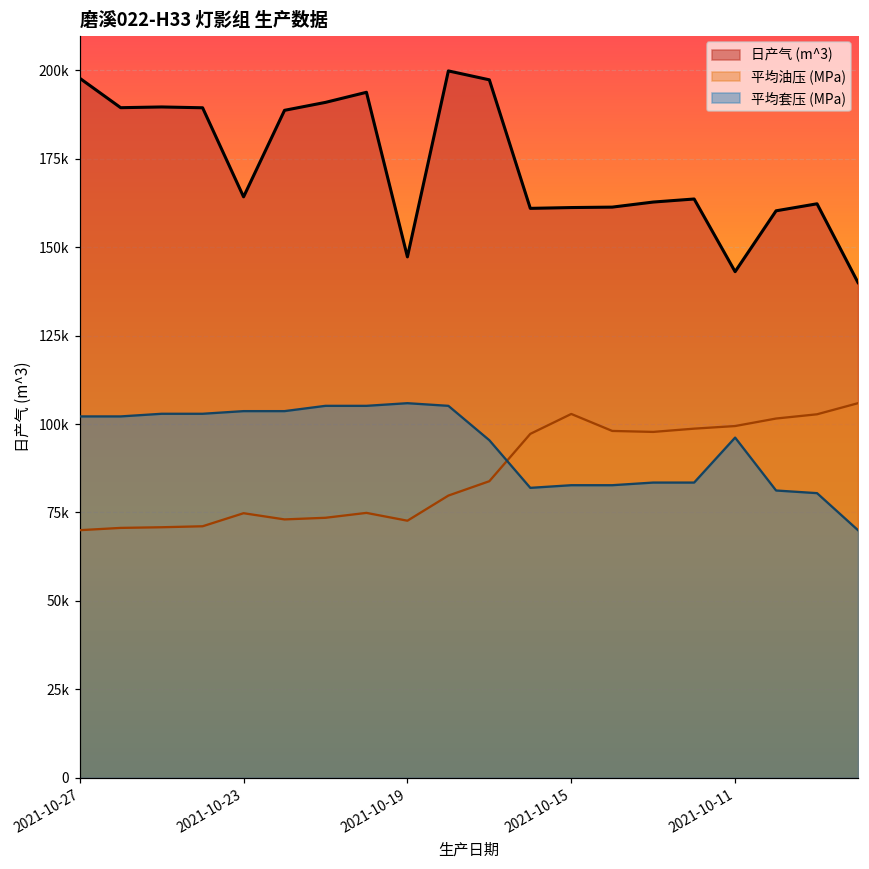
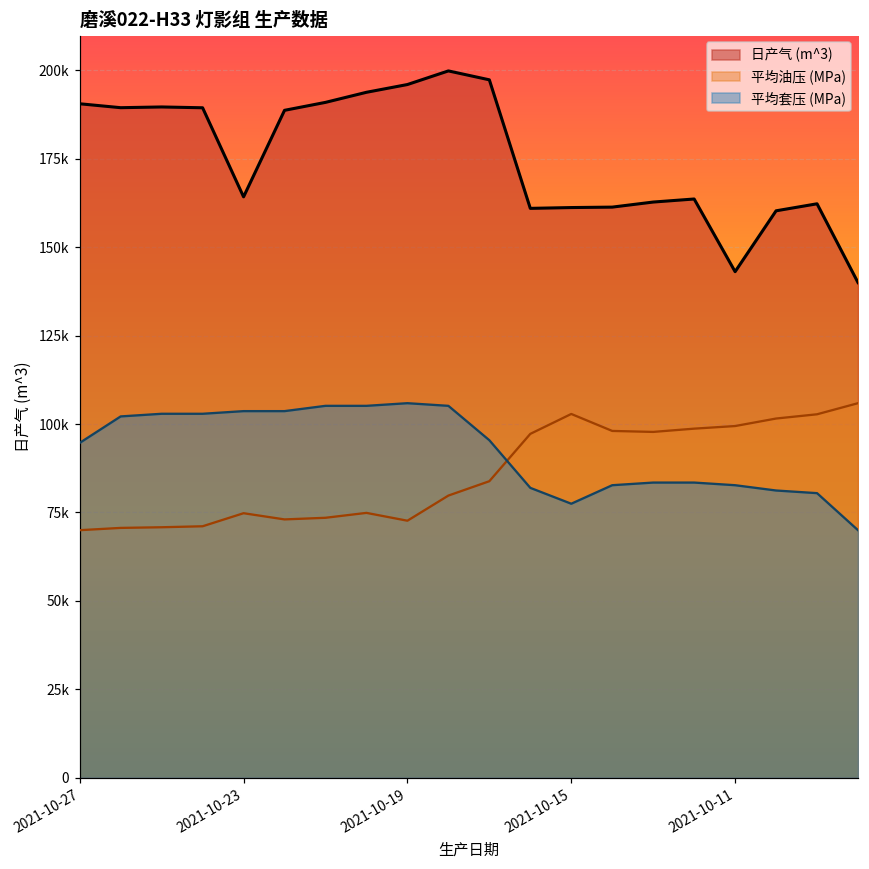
  {
    "日产气 (m^3)": {
-     "2021-10-27": 198000,
+     "2021-10-27": 191000,
      "2021-10-23": 164000,
-     "2021-10-19": 147000,
+     "2021-10-19": 196000,
      "2021-10-15": 161000,
      "2021-10-11": 143000
    },
    "平均油压 (MPa)": {
      "2021-10-27": 70000,
      "2021-10-23": 75000,
      "2021-10-19": 73000,
      "2021-10-15": 103000,
      "2021-10-11": 99000
    },
    "平均套压 (MPa)": {
-     "2021-10-27": 102000,
+     "2021-10-27": 95000,
      "2021-10-23": 104000,
      "2021-10-19": 106000,
-     "2021-10-15": 83000,
-     "2021-10-11": 96000
+     "2021-10-15": 77000,
+     "2021-10-11": 83000
    }
  }
